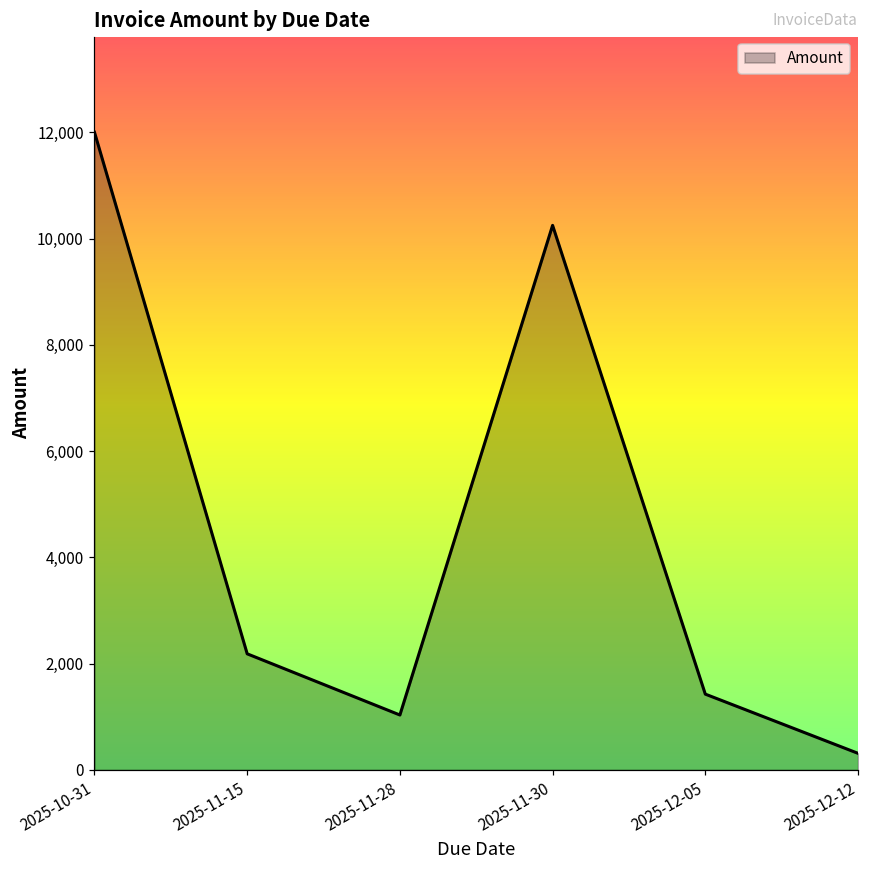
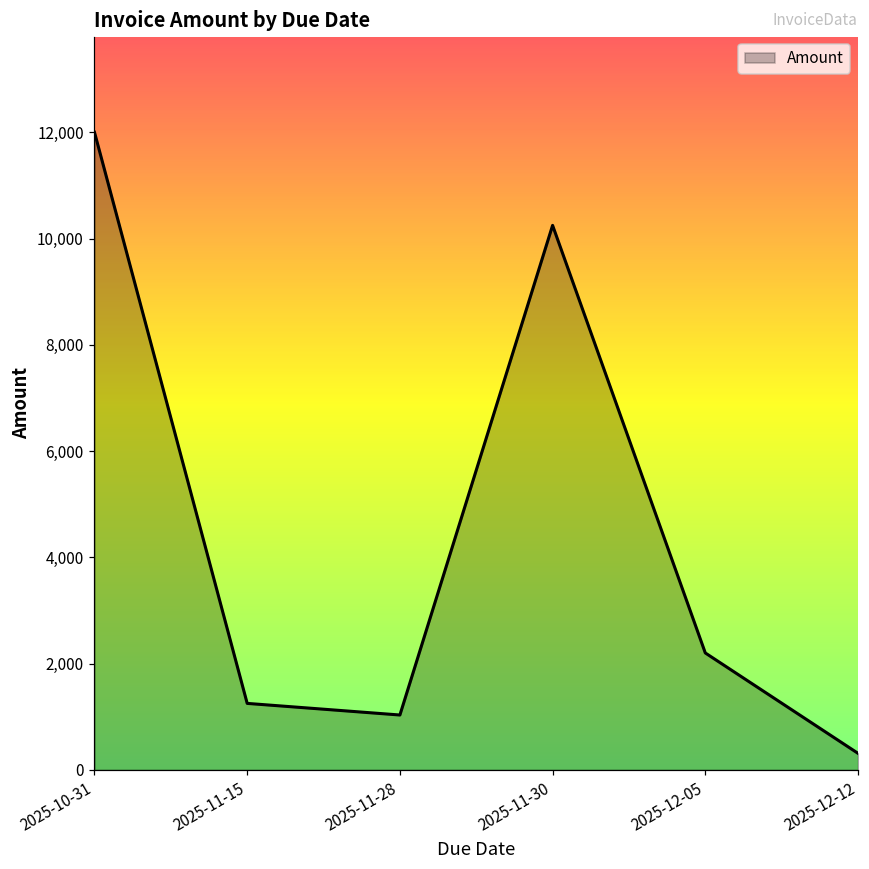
  {
    "2025-10-31": "12,000",
-   "2025-11-15": "2,200",
+   "2025-11-15": "1,300",
    "2025-11-28": "1,000",
    "2025-11-30": "10,200",
-   "2025-12-05": "1,400",
+   "2025-12-05": "2,200",
    "2025-12-12": "300"
  }
